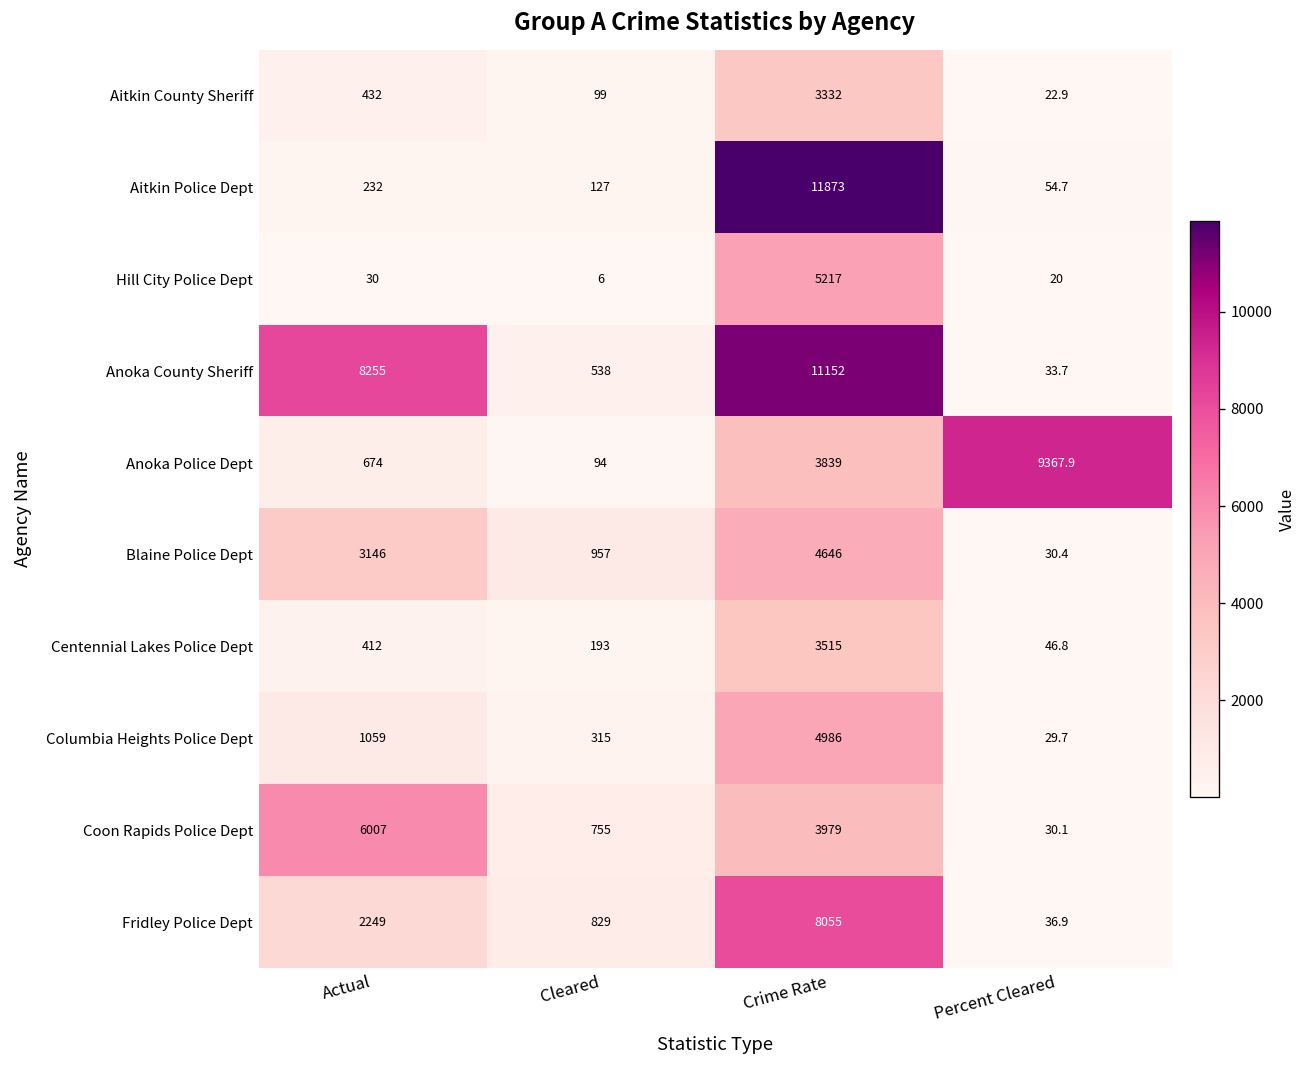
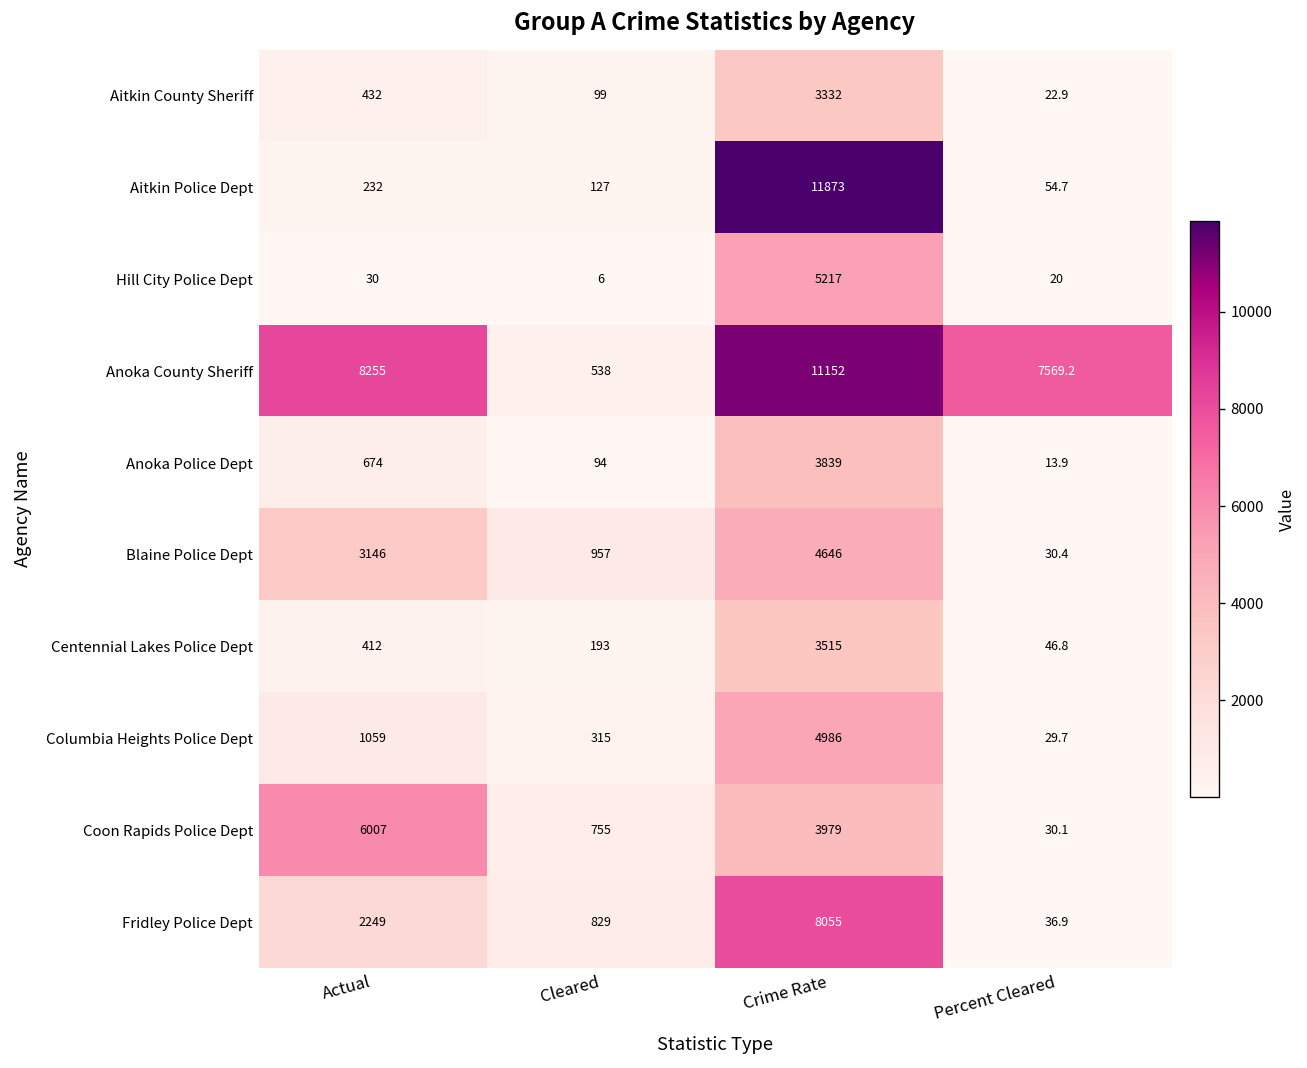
  {
    "Aitkin County Sheriff": {
      "Actual": 432,
      "Cleared": 99,
      "Crime Rate": 3332,
      "Percent Cleared": 22.9
    },
    "Aitkin Police Dept": {
      "Actual": 232,
      "Cleared": 127,
      "Crime Rate": 11873,
      "Percent Cleared": 54.7
    },
    "Hill City Police Dept": {
      "Actual": 30,
      "Cleared": 6,
      "Crime Rate": 5217,
      "Percent Cleared": 20
    },
    "Anoka County Sheriff": {
      "Actual": 8255,
      "Cleared": 538,
      "Crime Rate": 11152,
-     "Percent Cleared": 33.7
+     "Percent Cleared": 7569.2
    },
    "Anoka Police Dept": {
      "Actual": 674,
      "Cleared": 94,
      "Crime Rate": 3839,
-     "Percent Cleared": 9367.9
+     "Percent Cleared": 13.9
    },
    "Blaine Police Dept": {
      "Actual": 3146,
      "Cleared": 957,
      "Crime Rate": 4646,
      "Percent Cleared": 30.4
    },
    "Centennial Lakes Police Dept": {
      "Actual": 412,
      "Cleared": 193,
      "Crime Rate": 3515,
      "Percent Cleared": 46.8
    },
    "Columbia Heights Police Dept": {
      "Actual": 1059,
      "Cleared": 315,
      "Crime Rate": 4986,
      "Percent Cleared": 29.7
    },
    "Coon Rapids Police Dept": {
      "Actual": 6007,
      "Cleared": 755,
      "Crime Rate": 3979,
      "Percent Cleared": 30.1
    },
    "Fridley Police Dept": {
      "Actual": 2249,
      "Cleared": 829,
      "Crime Rate": 8055,
      "Percent Cleared": 36.9
    }
  }
